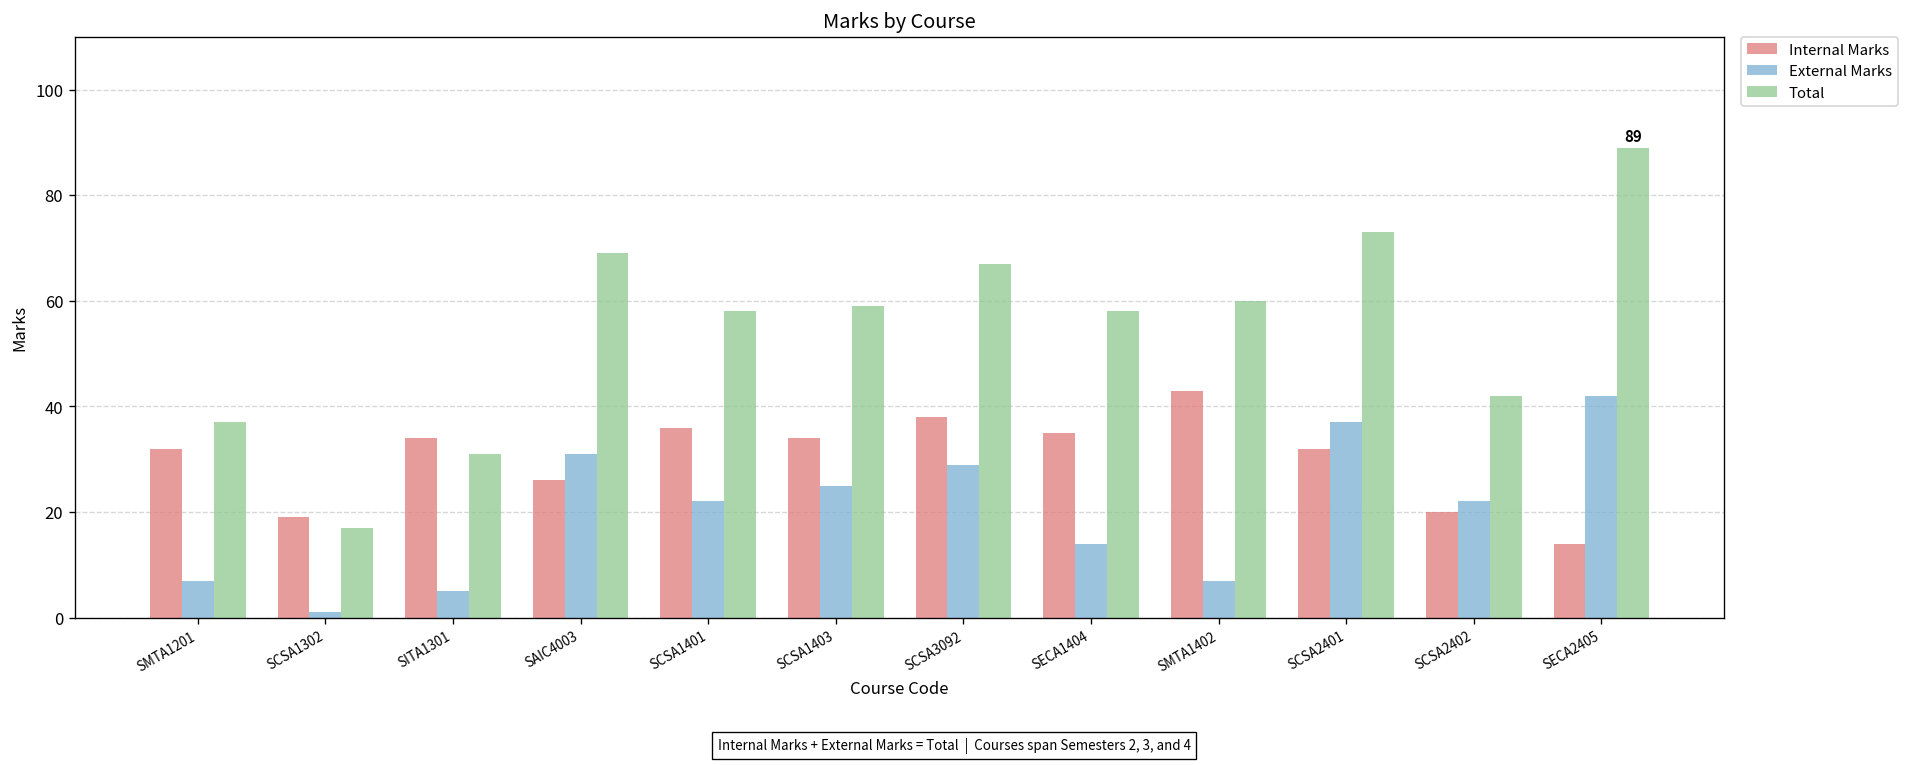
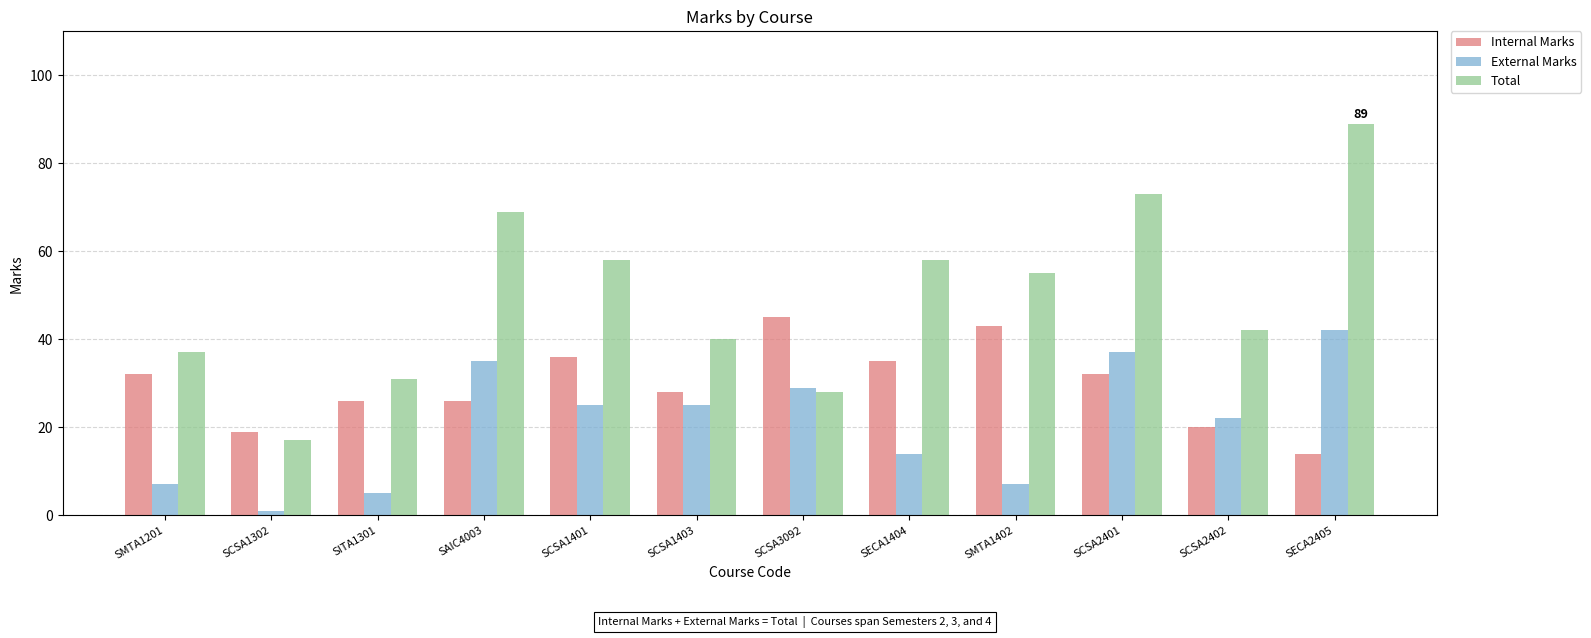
  {
    "Internal Marks": {
      "SMTA1201": 32,
      "SCSA1302": 19,
-     "SITA1301": 34,
+     "SITA1301": 26,
      "SAIC4003": 26,
      "SCSA1401": 36,
-     "SCSA1403": 34,
-     "SCSA3092": 38,
+     "SCSA1403": 28,
+     "SCSA3092": 45,
      "SECA1404": 35,
      "SMTA1402": 43,
      "SCSA2401": 32,
      "SCSA2402": 20,
      "SECA2405": 14
    },
    "External Marks": {
      "SMTA1201": 7,
      "SCSA1302": 1,
      "SITA1301": 5,
-     "SAIC4003": 31,
-     "SCSA1401": 22,
+     "SAIC4003": 35,
+     "SCSA1401": 25,
      "SCSA1403": 25,
      "SCSA3092": 29,
      "SECA1404": 14,
      "SMTA1402": 7,
      "SCSA2401": 37,
      "SCSA2402": 22,
      "SECA2405": 42
    },
    "Total": {
      "SMTA1201": 37,
      "SCSA1302": 17,
      "SITA1301": 31,
      "SAIC4003": 69,
      "SCSA1401": 58,
-     "SCSA1403": 59,
-     "SCSA3092": 67,
+     "SCSA1403": 40,
+     "SCSA3092": 28,
      "SECA1404": 58,
-     "SMTA1402": 60,
+     "SMTA1402": 55,
      "SCSA2401": 73,
      "SCSA2402": 42
    }
  }
